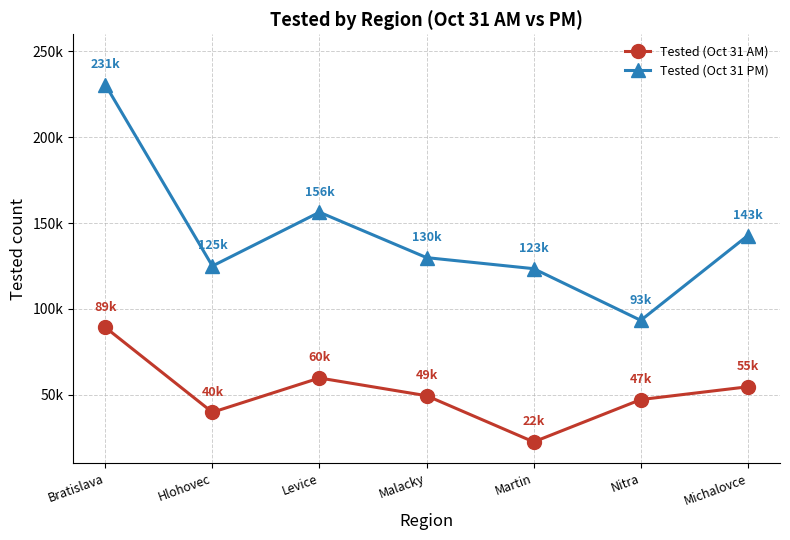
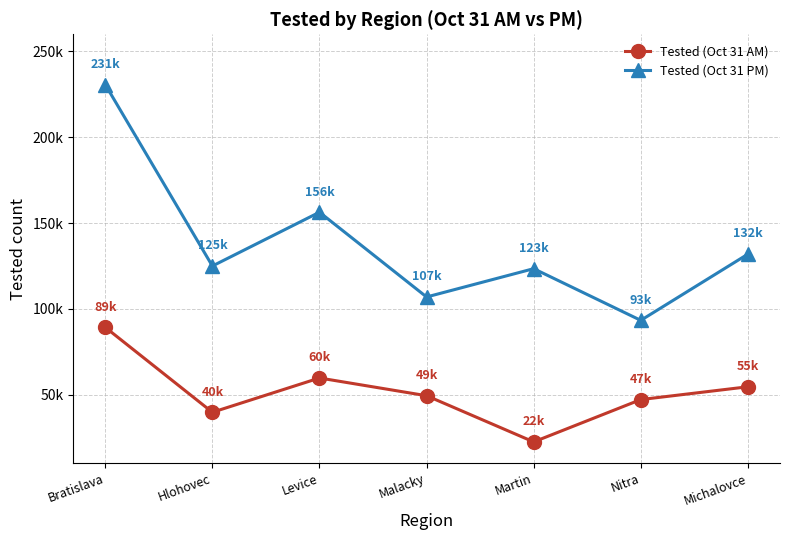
  {
    "Tested (Oct 31 AM)": {
      "Bratislava": "89k",
      "Hlohovec": "40k",
      "Levice": "60k",
      "Malacky": "49k",
      "Martin": "22k",
      "Nitra": "47k",
      "Michalovce": "55k"
    },
    "Tested (Oct 31 PM)": {
      "Bratislava": "231k",
      "Hlohovec": "125k",
      "Levice": "156k",
-     "Malacky": "130k",
+     "Malacky": "107k",
      "Martin": "123k",
      "Nitra": "93k",
-     "Michalovce": "143k"
+     "Michalovce": "132k"
    }
  }
